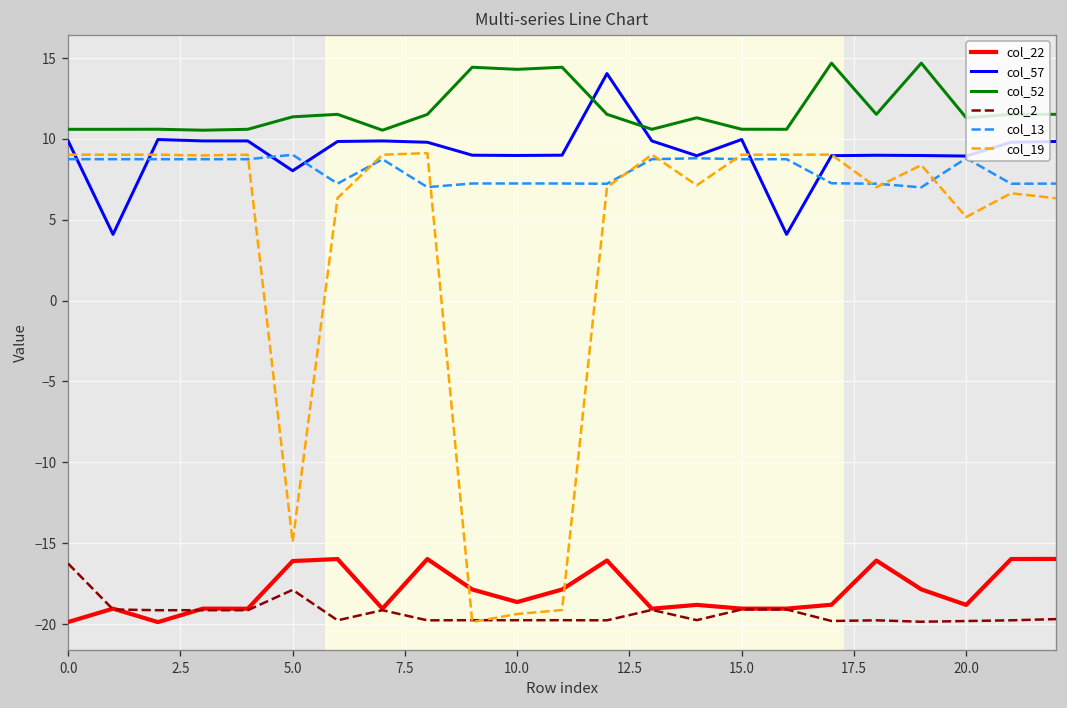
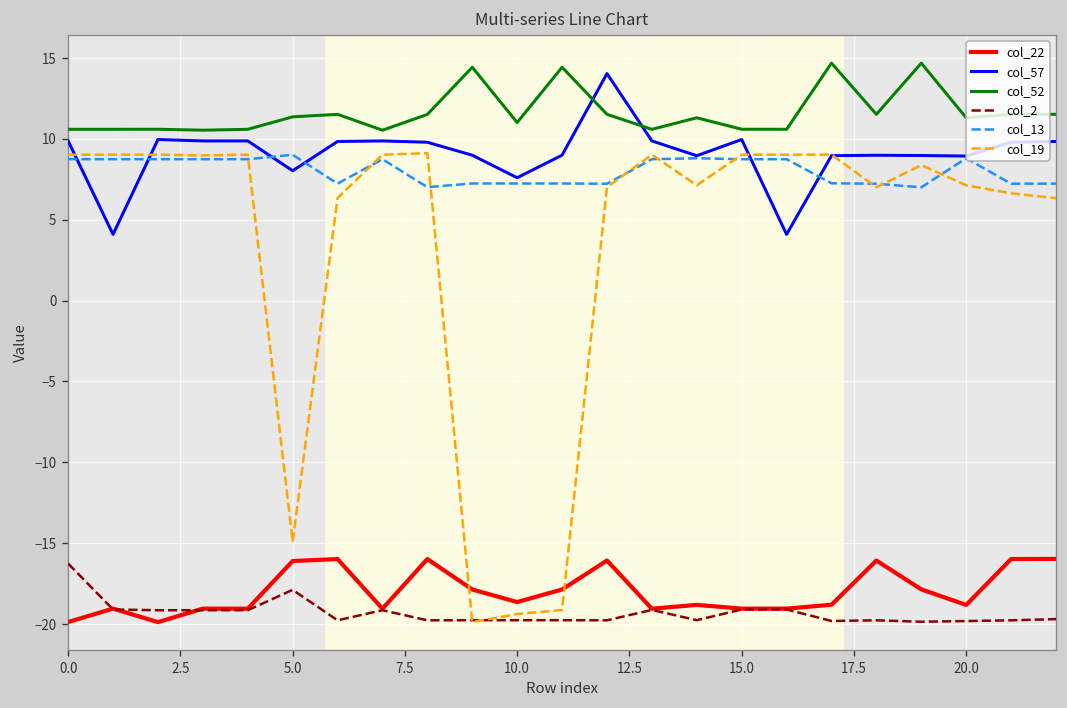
  {
    "col_22": {
      "0.0": -19.9,
      "5.0": -16.1,
      "10.0": -18.6,
      "20.0": -18.8
    },
    "col_57": {
      "0.0": 9.9,
      "5.0": 8.0,
-     "10.0": 9.0,
+     "10.0": 7.6,
      "15.0": 10.0
    },
    "col_52": {
      "0.0": 10.6,
      "5.0": 11.4,
-     "10.0": 14.3,
+     "10.0": 11.0,
      "15.0": 10.6
    },
    "col_2": {
      "0.0": -16.3,
      "5.0": -17.9,
      "10.0": -19.8,
      "20.0": -19.8
    },
    "col_13": {
      "0.0": 8.7,
      "5.0": 9.0,
      "10.0": 7.2,
      "15.0": 8.7
    },
    "col_19": {
      "0.0": 9.0,
      "5.0": -14.9,
      "10.0": -19.4,
      "15.0": 9.0,
-     "20.0": 5.2
+     "20.0": 7.1
    }
  }
